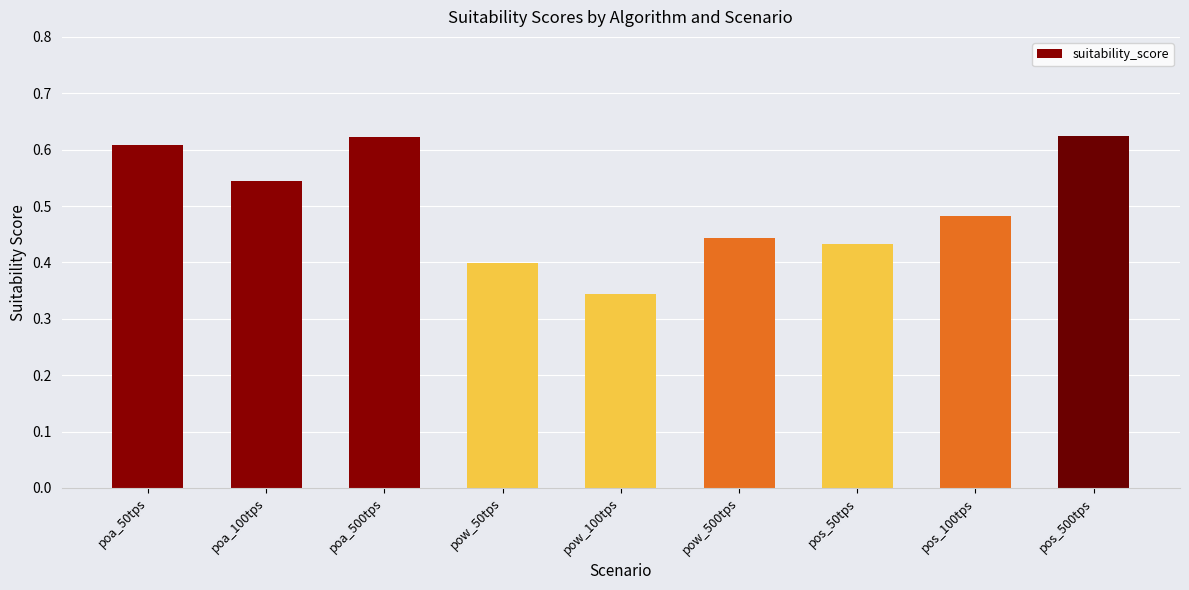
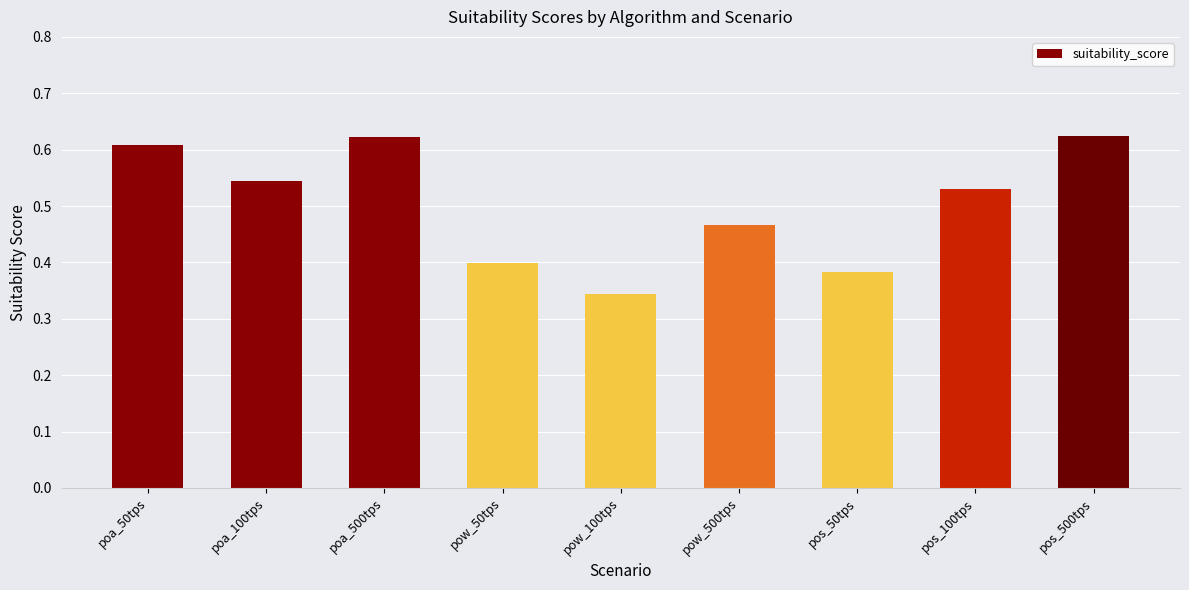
  {
    "poa_50tps": 0.61,
    "poa_100tps": 0.55,
    "poa_500tps": 0.62,
    "pow_50tps": 0.40,
    "pow_100tps": 0.34,
-   "pow_500tps": 0.44,
-   "pos_50tps": 0.43,
-   "pos_100tps": 0.48,
+   "pow_500tps": 0.47,
+   "pos_50tps": 0.38,
+   "pos_100tps": 0.53,
    "pos_500tps": 0.62
  }
